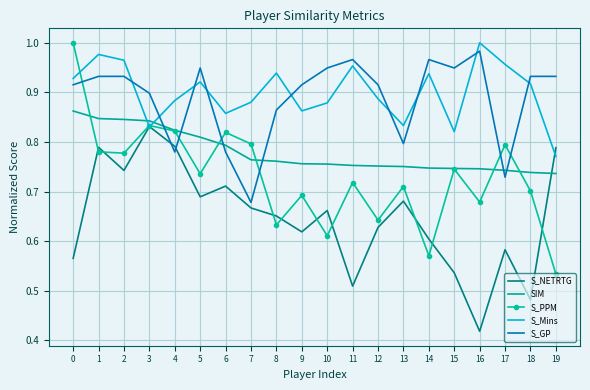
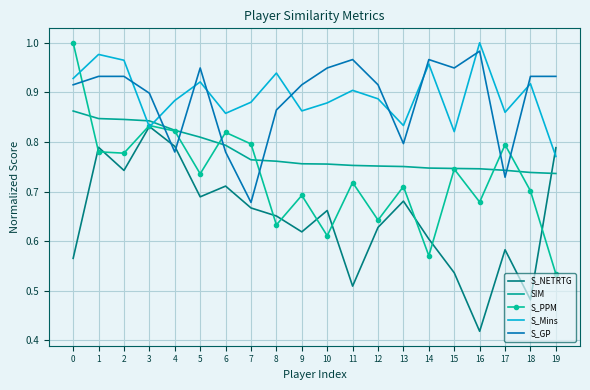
  {
    "S_Mins": {
      "0": 0.93,
      "1": 0.98,
      "2": 0.96,
      "4": 0.88,
      "5": 0.92,
      "6": 0.86,
      "7": 0.88,
      "8": 0.94,
      "9": 0.86,
      "10": 0.88,
-     "11": 0.95,
+     "11": 0.90,
      "12": 0.89,
      "13": 0.83,
-     "14": 0.94,
+     "14": 0.96,
      "15": 0.82,
      "16": 1.00,
-     "17": 0.96,
+     "17": 0.86,
      "18": 0.92,
      "19": 0.77
    }
  }
